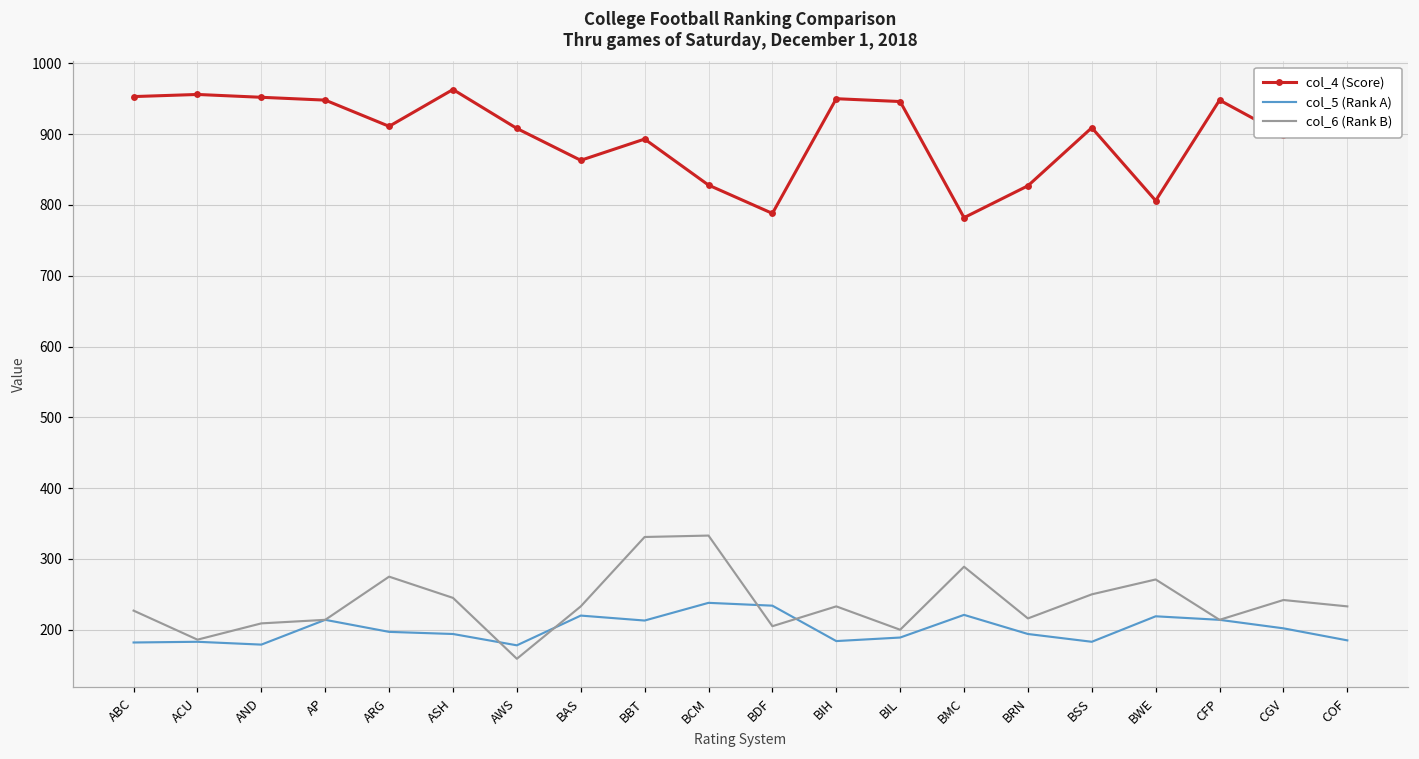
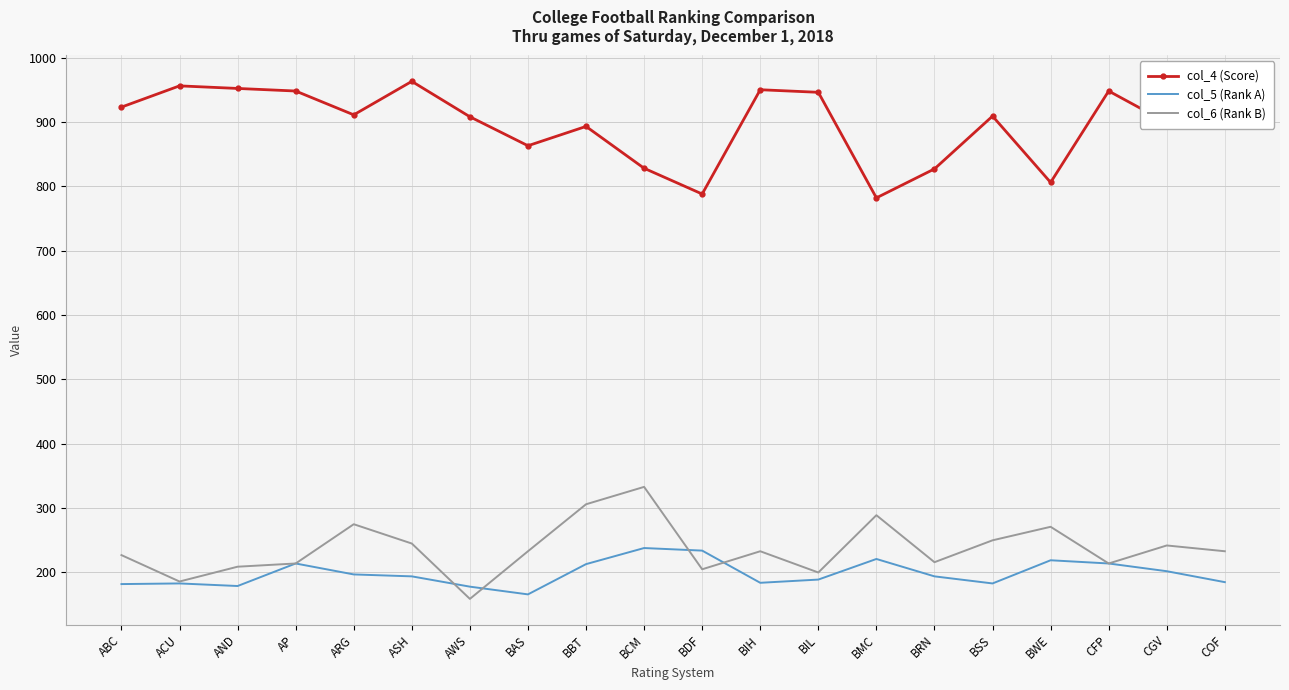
  {
    "col_4 (Score)": {
-     "ABC": 950,
+     "ABC": 920,
      "ACU": 960,
      "AND": 950,
      "AP": 950,
      "ARG": 910,
      "ASH": 960,
      "AWS": 910,
      "BAS": 860,
      "BBT": 890,
      "BCM": 830,
      "BDF": 790,
      "BIH": 950,
      "BIL": 950,
      "BMC": 780,
      "BRN": 830,
      "BSS": 910,
      "BWE": 810,
      "CFP": 950
    },
    "col_5 (Rank A)": {
      "ABC": 180,
      "AND": 180,
      "ARG": 200,
      "ASH": 190,
      "AWS": 180,
-     "BAS": 220,
+     "BAS": 170,
      "BBT": 210,
      "BCM": 240,
      "BDF": 230,
      "BIH": 180,
      "BIL": 190,
      "BMC": 220,
      "BRN": 190,
      "BSS": 180,
      "BWE": 220,
      "CGV": 200,
      "COF": 190
    },
    "col_6 (Rank B)": {
      "ABC": 230,
      "AND": 210,
      "ARG": 280,
      "ASH": 250,
      "AWS": 160,
      "BAS": 230,
-     "BBT": 330,
+     "BBT": 310,
      "BCM": 330,
      "BDF": 210,
      "BIH": 230,
      "BIL": 200,
      "BMC": 290,
      "BRN": 220,
      "BSS": 250,
      "BWE": 270,
      "CGV": 240,
      "COF": 230
    }
  }
